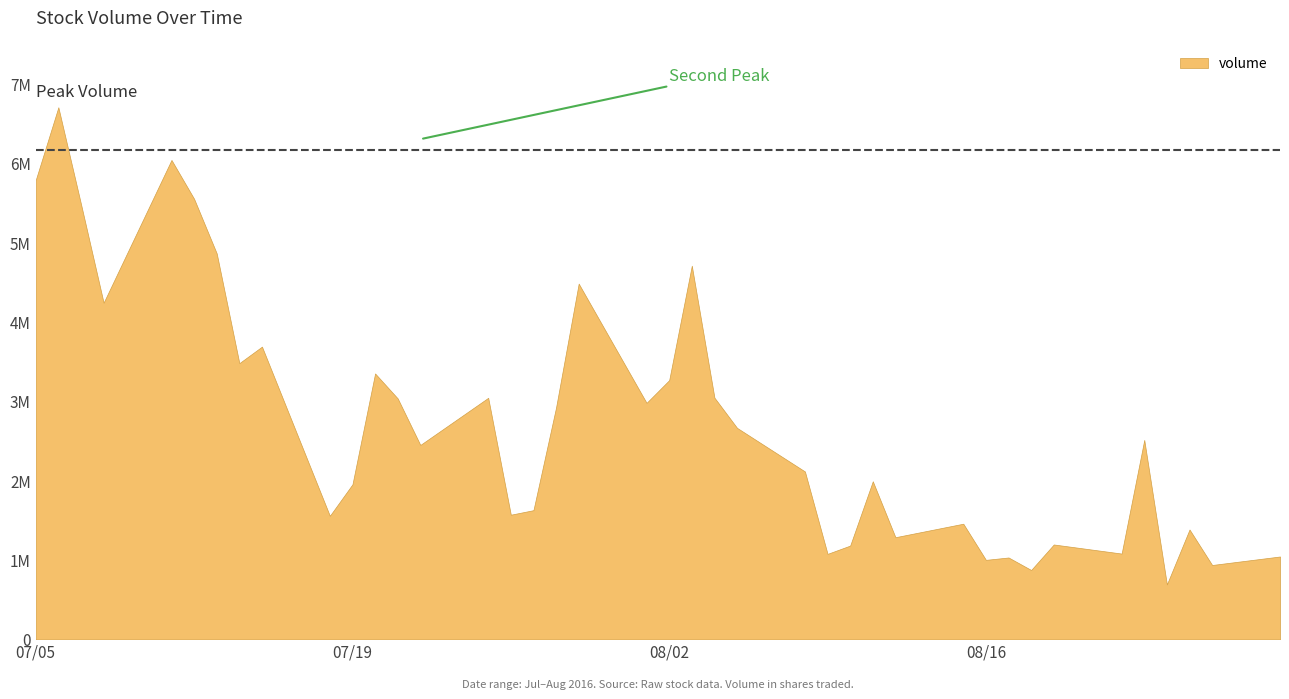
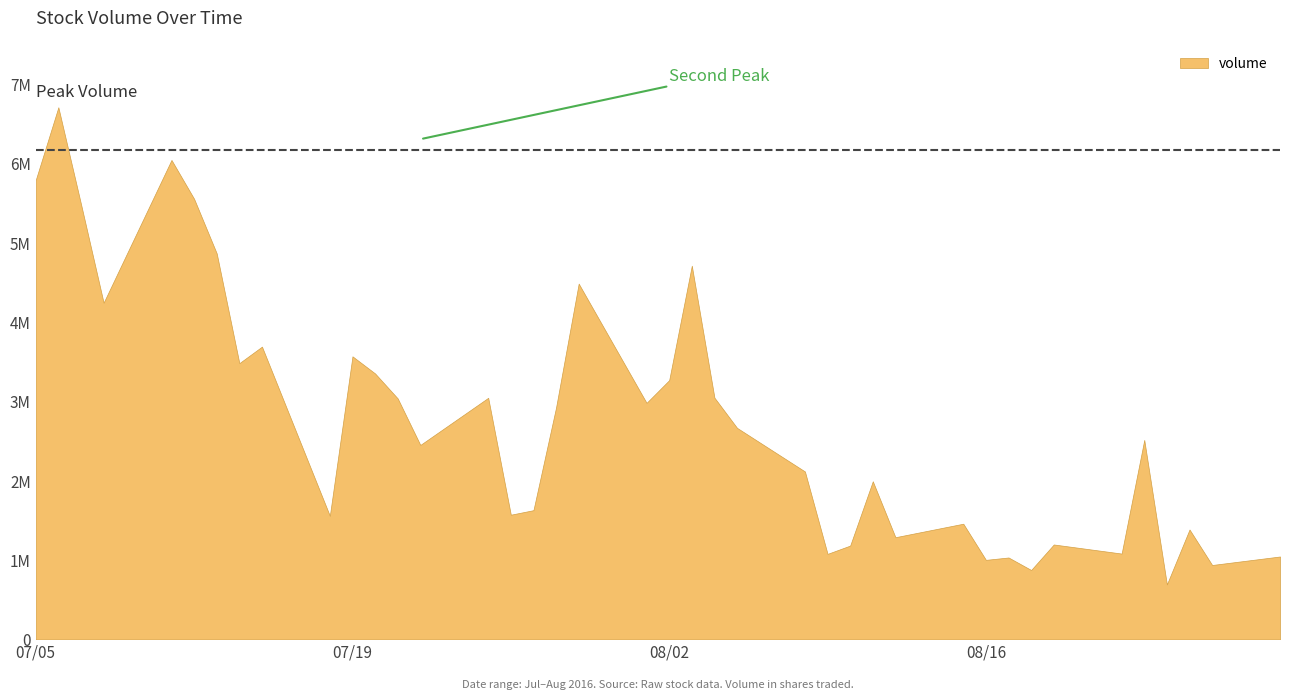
  {
    "07/05": 5800000,
-   "07/19": 2000000,
+   "07/19": 3600000,
    "08/02": 3300000,
    "08/16": 1000000
  }
